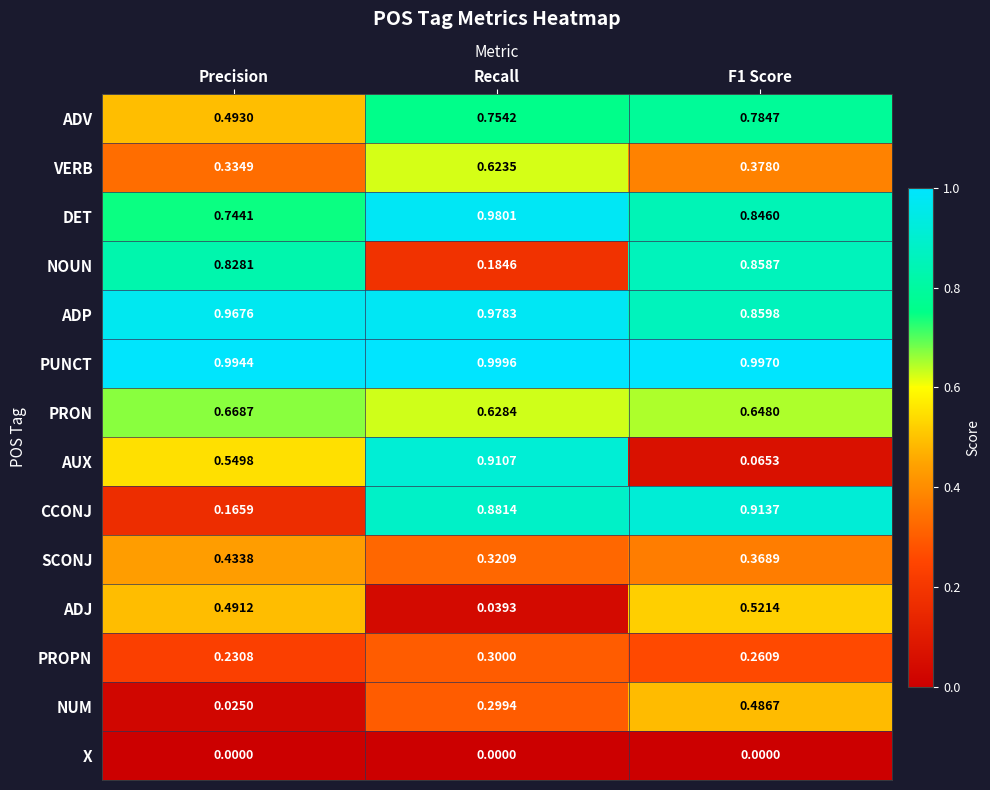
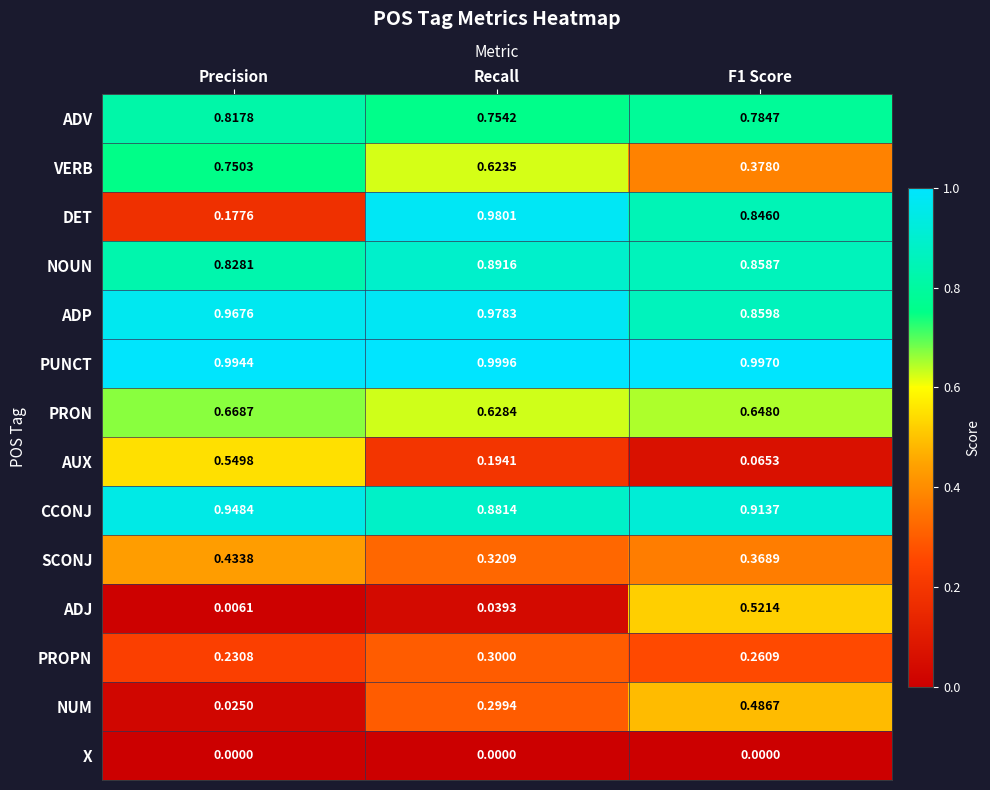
  {
    "ADV": {
-     "Precision": 0.4930,
+     "Precision": 0.8178,
      "Recall": 0.7542,
      "F1 Score": 0.7847
    },
    "VERB": {
-     "Precision": 0.3349,
+     "Precision": 0.7503,
      "Recall": 0.6235,
      "F1 Score": 0.3780
    },
    "DET": {
-     "Precision": 0.7441,
+     "Precision": 0.1776,
      "Recall": 0.9801,
      "F1 Score": 0.8460
    },
    "NOUN": {
      "Precision": 0.8281,
-     "Recall": 0.1846,
+     "Recall": 0.8916,
      "F1 Score": 0.8587
    },
    "ADP": {
      "Precision": 0.9676,
      "Recall": 0.9783,
      "F1 Score": 0.8598
    },
    "PUNCT": {
      "Precision": 0.9944,
      "Recall": 0.9996,
      "F1 Score": 0.9970
    },
    "PRON": {
      "Precision": 0.6687,
      "Recall": 0.6284,
      "F1 Score": 0.6480
    },
    "AUX": {
      "Precision": 0.5498,
-     "Recall": 0.9107,
+     "Recall": 0.1941,
      "F1 Score": 0.0653
    },
    "CCONJ": {
-     "Precision": 0.1659,
+     "Precision": 0.9484,
      "Recall": 0.8814,
      "F1 Score": 0.9137
    },
    "SCONJ": {
      "Precision": 0.4338,
      "Recall": 0.3209,
      "F1 Score": 0.3689
    },
    "ADJ": {
-     "Precision": 0.4912,
+     "Precision": 0.0061,
      "Recall": 0.0393,
      "F1 Score": 0.5214
    },
    "PROPN": {
      "Precision": 0.2308,
      "Recall": 0.3000,
      "F1 Score": 0.2609
    },
    "NUM": {
      "Precision": 0.0250,
      "Recall": 0.2994,
      "F1 Score": 0.4867
    },
    "X": {
      "Precision": 0.0000,
      "Recall": 0.0000,
      "F1 Score": 0.0000
    }
  }
